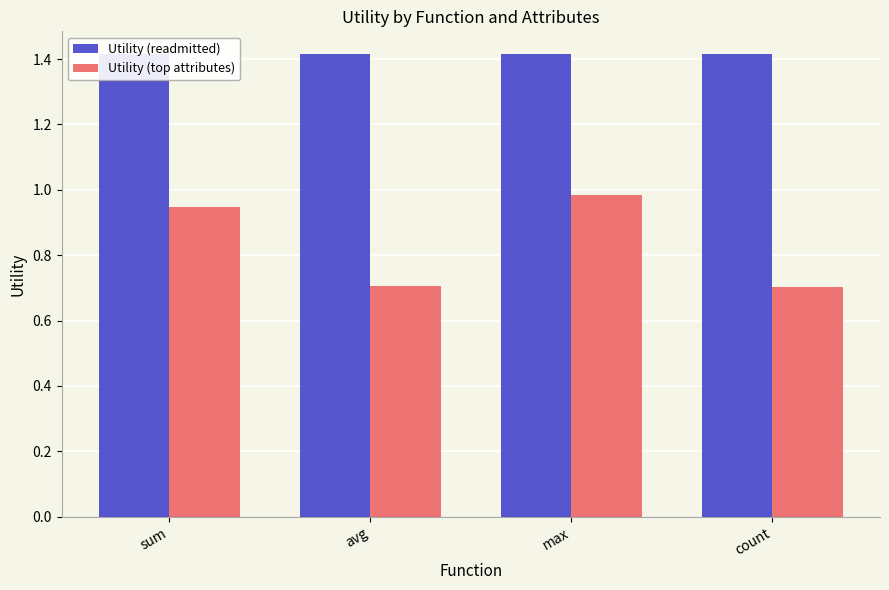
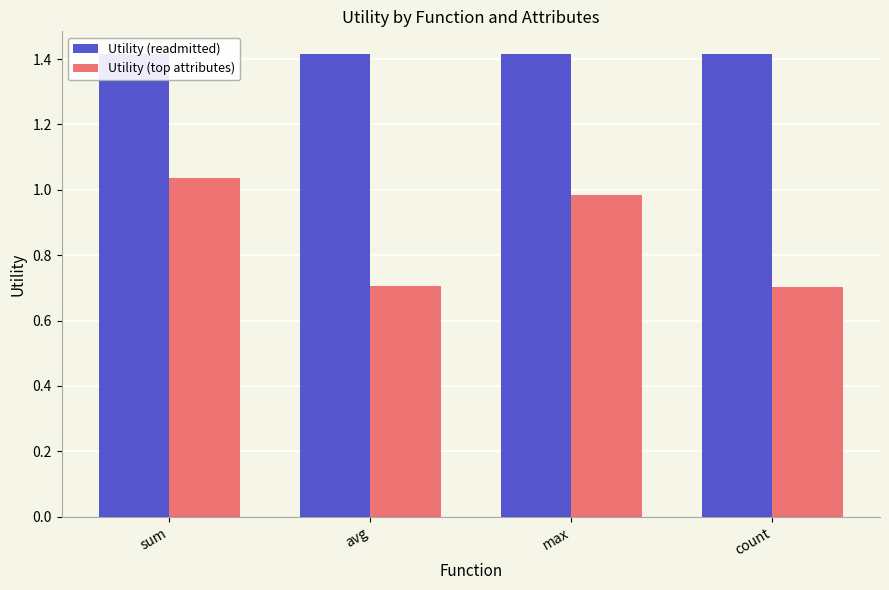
  {
    "Utility (readmitted)": {
      "avg": 1.41,
      "max": 1.41,
      "count": 1.41
    },
    "Utility (top attributes)": {
-     "sum": 0.95,
+     "sum": 1.04,
      "avg": 0.71,
      "max": 0.98,
      "count": 0.70
    }
  }
